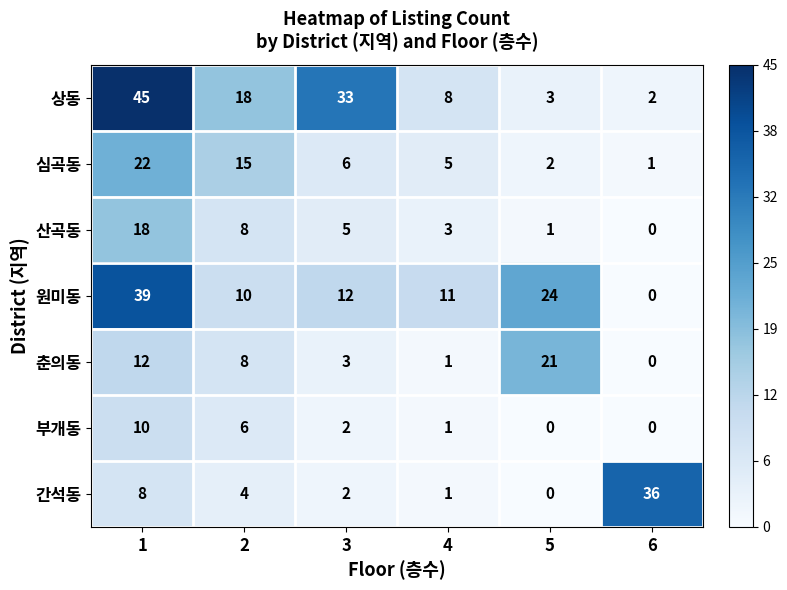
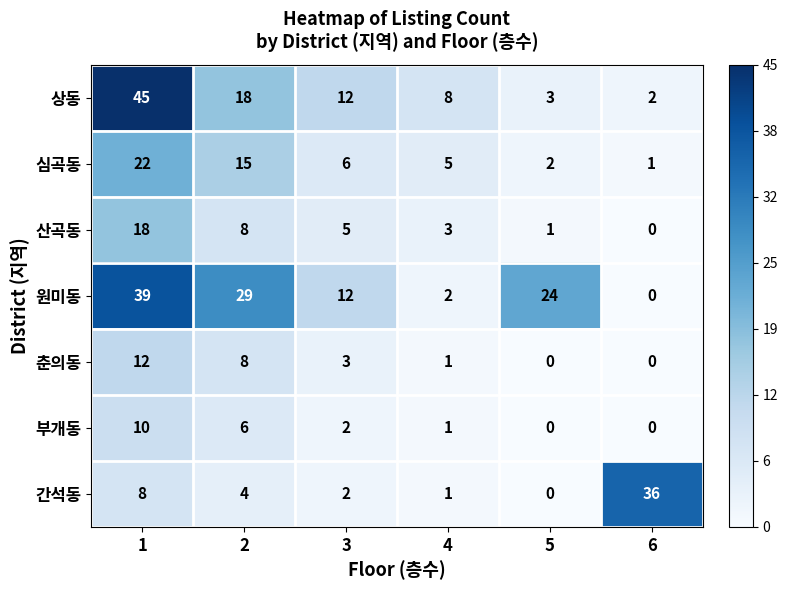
  {
    "상동": {
      "1": 45,
      "2": 18,
-     "3": 33,
+     "3": 12,
      "4": 8,
      "5": 3,
      "6": 2
    },
    "심곡동": {
      "1": 22,
      "2": 15,
      "3": 6,
      "4": 5,
      "5": 2,
      "6": 1
    },
    "산곡동": {
      "1": 18,
      "2": 8,
      "3": 5,
      "4": 3,
      "5": 1,
      "6": 0
    },
    "원미동": {
      "1": 39,
-     "2": 10,
+     "2": 29,
      "3": 12,
-     "4": 11,
+     "4": 2,
      "5": 24,
      "6": 0
    },
    "춘의동": {
      "1": 12,
      "2": 8,
      "3": 3,
      "4": 1,
-     "5": 21,
+     "5": 0,
      "6": 0
    },
    "부개동": {
      "1": 10,
      "2": 6,
      "3": 2,
      "4": 1,
      "5": 0,
      "6": 0
    },
    "간석동": {
      "1": 8,
      "2": 4,
      "3": 2,
      "4": 1,
      "5": 0,
      "6": 36
    }
  }
